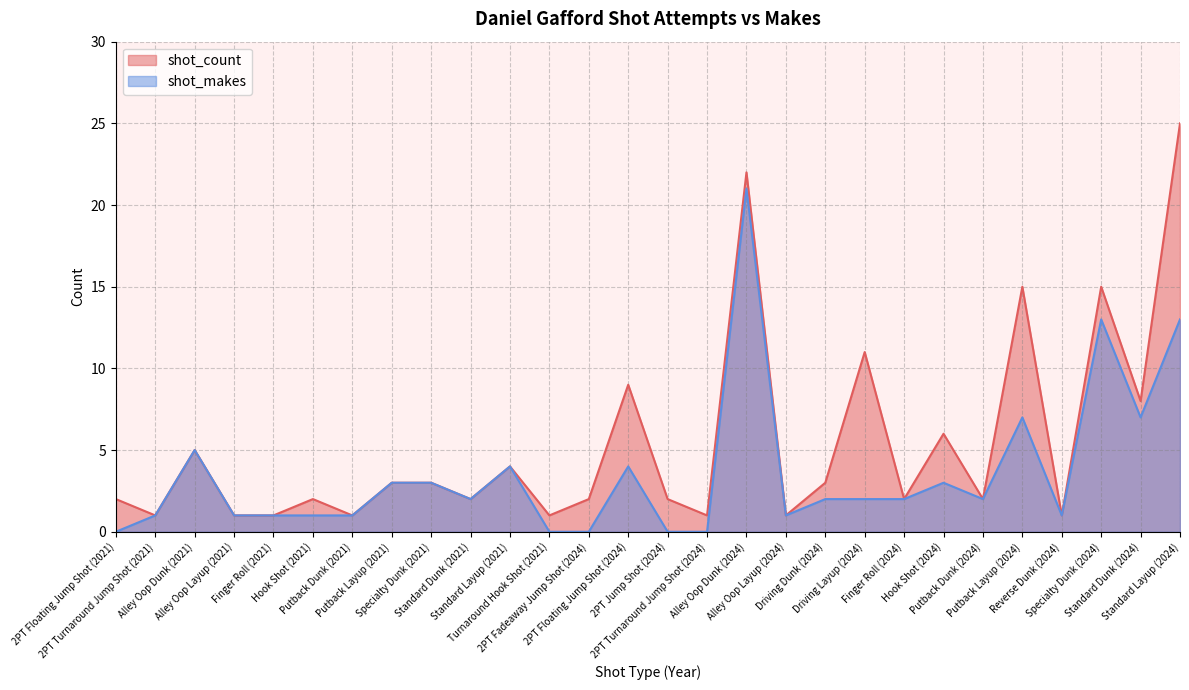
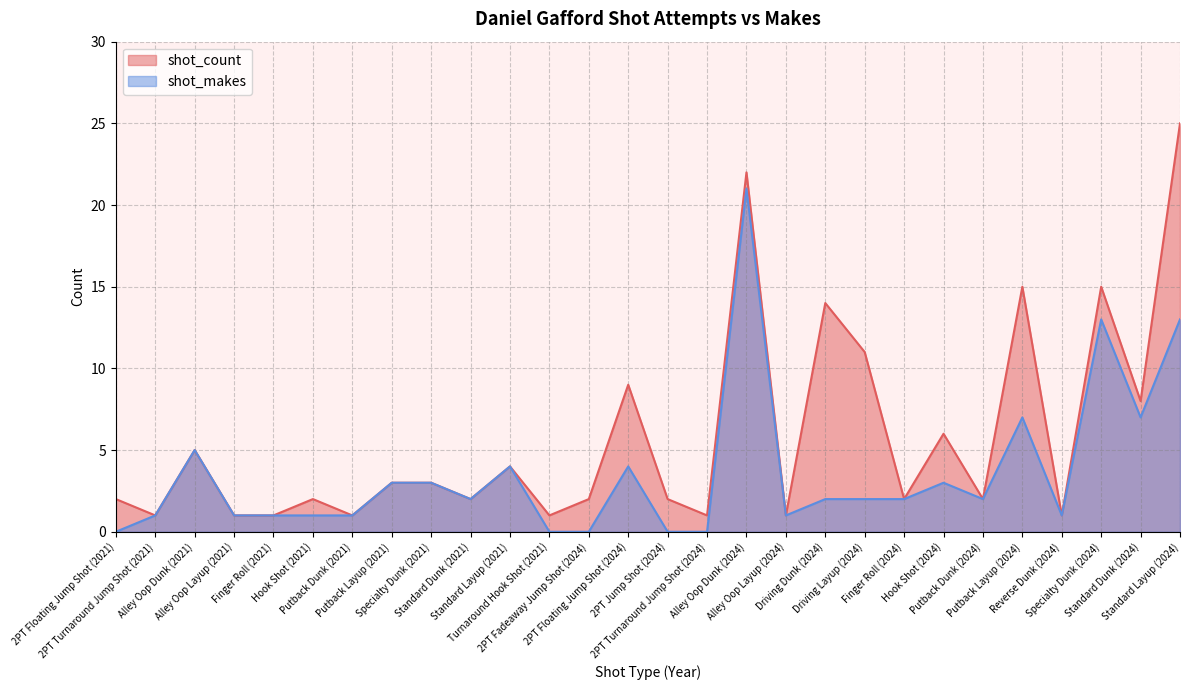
  {
    "shot_count": {
      "2PT Floating Jump Shot (2021)": 2,
      "Hook Shot (2021)": 2,
      "Turnaround Hook Shot (2021)": 1,
      "2PT Fadeaway Jump Shot (2024)": 2,
      "2PT Floating Jump Shot (2024)": 9,
      "2PT Jump Shot (2024)": 2,
      "2PT Turnaround Jump Shot (2024)": 1,
      "Alley Oop Dunk (2024)": 22,
-     "Driving Dunk (2024)": 3,
+     "Driving Dunk (2024)": 14,
      "Driving Layup (2024)": 11,
      "Hook Shot (2024)": 6,
      "Putback Layup (2024)": 15,
      "Specialty Dunk (2024)": 15,
      "Standard Dunk (2024)": 8,
      "Standard Layup (2024)": 25
    },
    "shot_makes": {
      "2PT Floating Jump Shot (2021)": 0,
      "Hook Shot (2021)": 1,
      "Turnaround Hook Shot (2021)": 0,
      "2PT Fadeaway Jump Shot (2024)": 0,
      "2PT Floating Jump Shot (2024)": 4,
      "2PT Jump Shot (2024)": 0,
      "2PT Turnaround Jump Shot (2024)": 0,
      "Alley Oop Dunk (2024)": 21,
      "Driving Dunk (2024)": 2,
      "Driving Layup (2024)": 2,
      "Hook Shot (2024)": 3,
      "Putback Layup (2024)": 7,
      "Specialty Dunk (2024)": 13,
      "Standard Dunk (2024)": 7,
      "Standard Layup (2024)": 13
    }
  }
